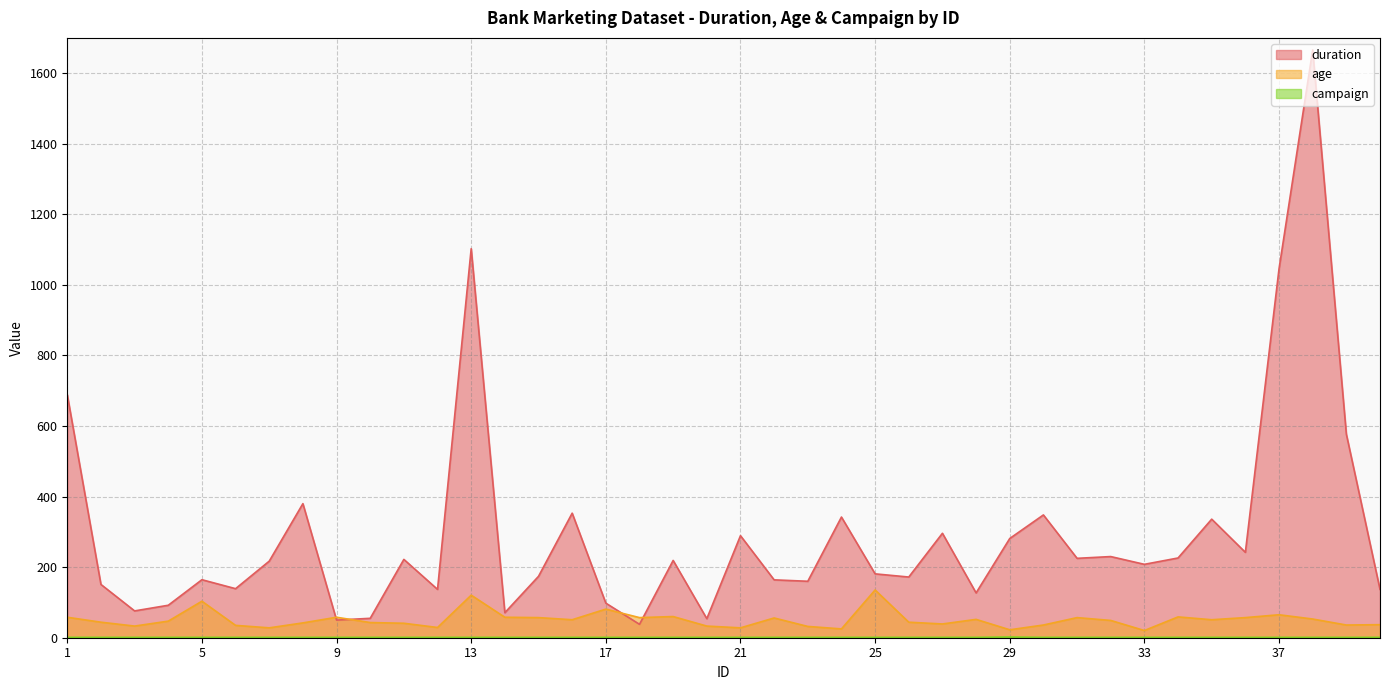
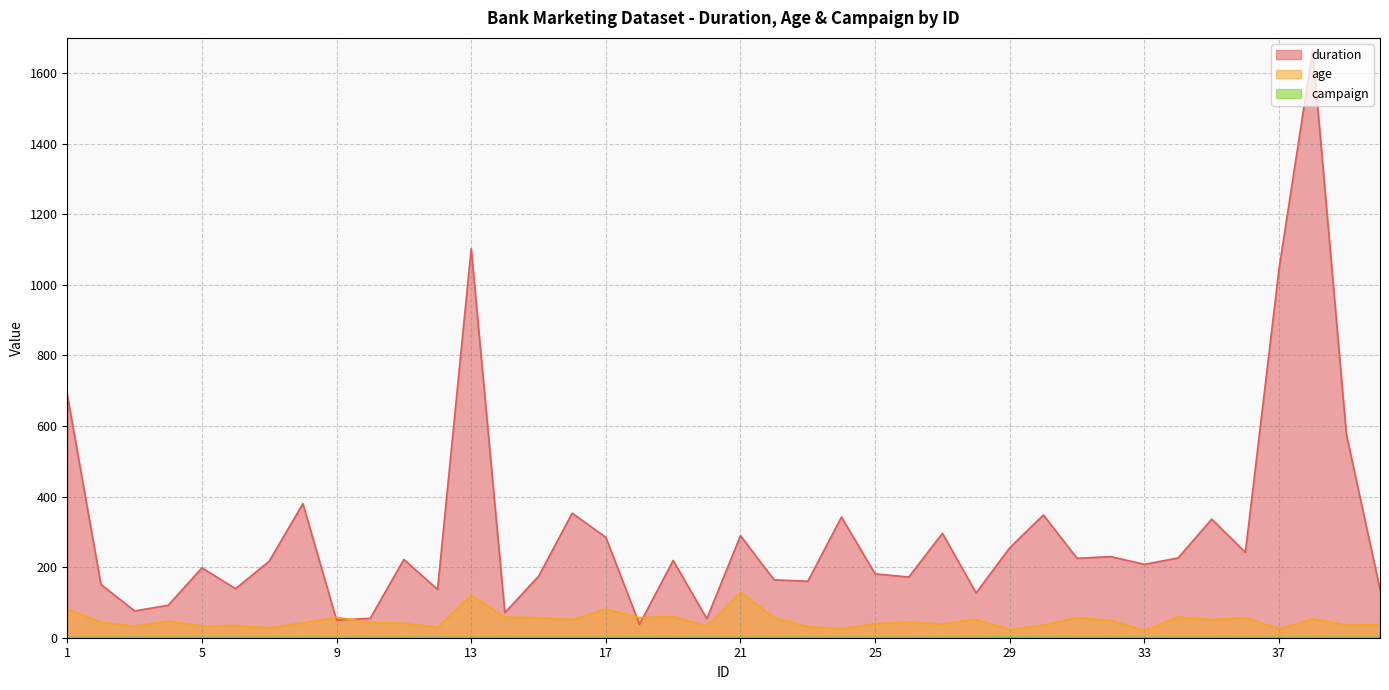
  {
    "duration": {
      "1": 690,
-     "5": 160,
+     "5": 200,
      "9": 50,
      "13": 1100,
-     "17": 100,
+     "17": 280,
      "21": 290,
      "25": 180,
-     "29": 280,
+     "29": 260,
      "33": 210,
      "37": 1050
    },
    "age": {
-     "1": 60,
-     "5": 100,
+     "1": 80,
+     "5": 30,
      "9": 60,
      "13": 120,
      "17": 80,
-     "21": 30,
-     "25": 140,
+     "21": 130,
+     "25": 40,
      "29": 20,
      "33": 20,
-     "37": 70
+     "37": 30
    },
    "campaign": {
      "1": 0,
      "5": 0,
      "9": 0,
      "13": 0,
      "17": 0,
      "21": 0,
      "25": 0,
      "29": 0,
      "33": 0,
      "37": 0
    }
  }
